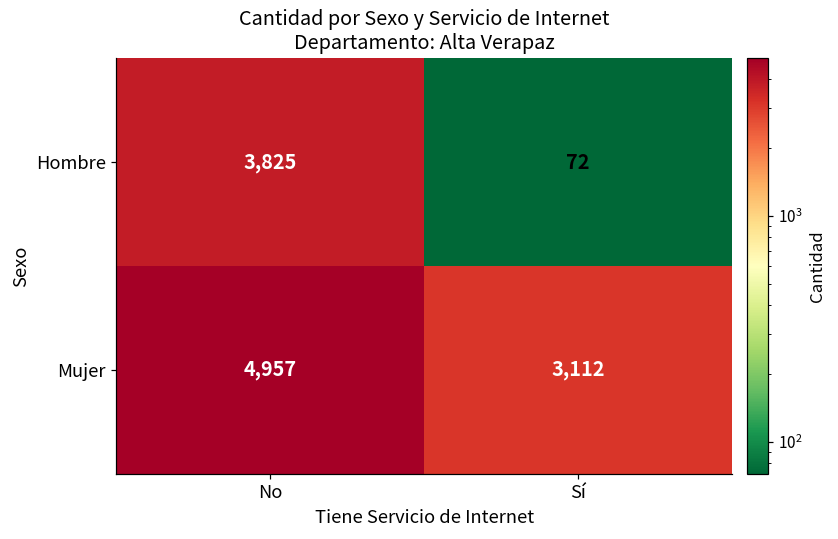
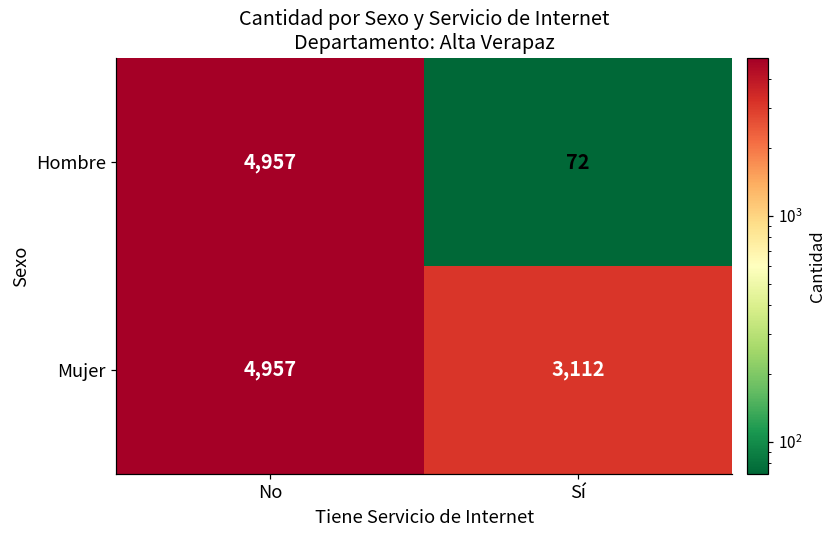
  {
    "Hombre": {
-     "No": "3,825",
+     "No": "4,957",
      "Sí": "72"
    },
    "Mujer": {
      "No": "4,957",
      "Sí": "3,112"
    }
  }
